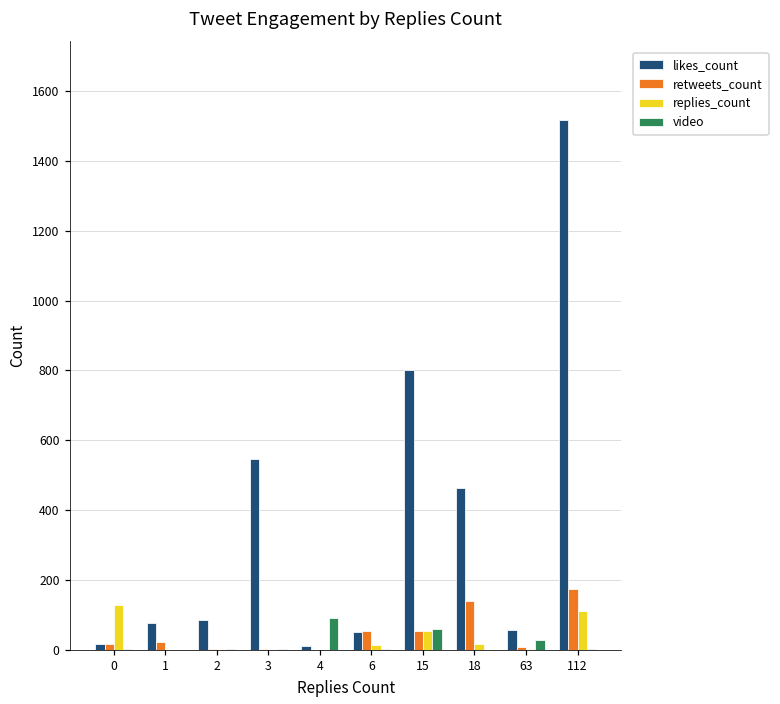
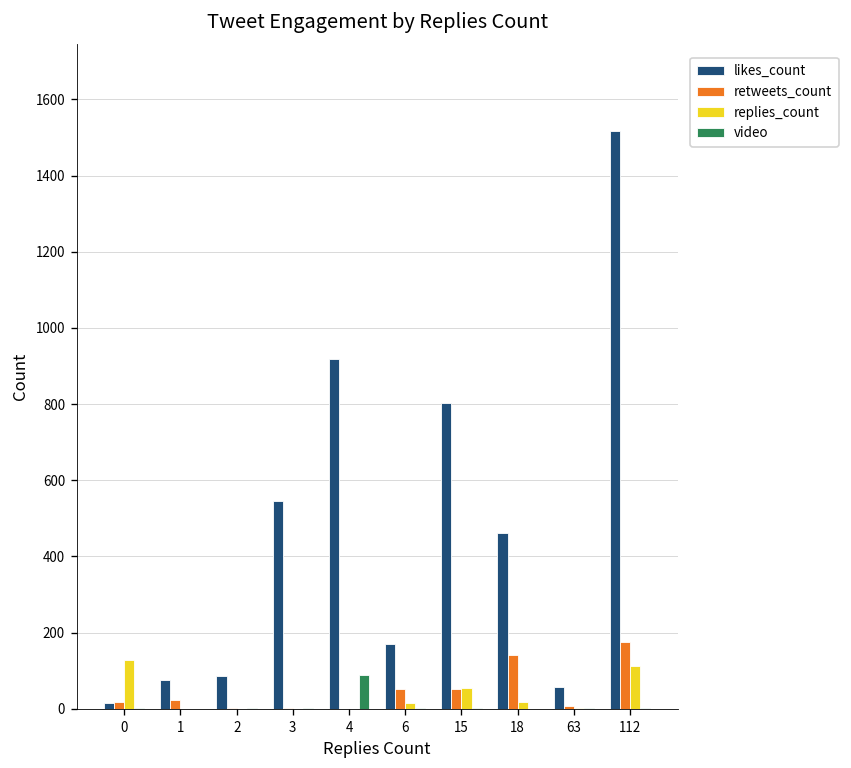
  {
    "likes_count": {
      "0": 20,
      "1": 80,
      "2": 90,
      "3": 550,
-     "4": 10,
-     "6": 50,
+     "4": 920,
+     "6": 170,
      "15": 800,
      "18": 460,
      "63": 60,
      "112": 1520
    },
    "retweets_count": {
      "0": 20,
      "1": 20,
      "4": 0,
      "6": 50,
      "15": 50,
      "18": 140,
      "112": 180
    },
    "replies_count": {
      "0": 130,
      "1": 0,
      "2": 0,
      "3": 0,
      "4": 0,
      "6": 20,
      "15": 60,
      "18": 20,
      "112": 110
    },
    "video": {
      "1": 0,
      "4": 90,
-     "15": 60,
+     "15": 0,
      "18": 0,
-     "63": 30
+     "63": 0
    }
  }
